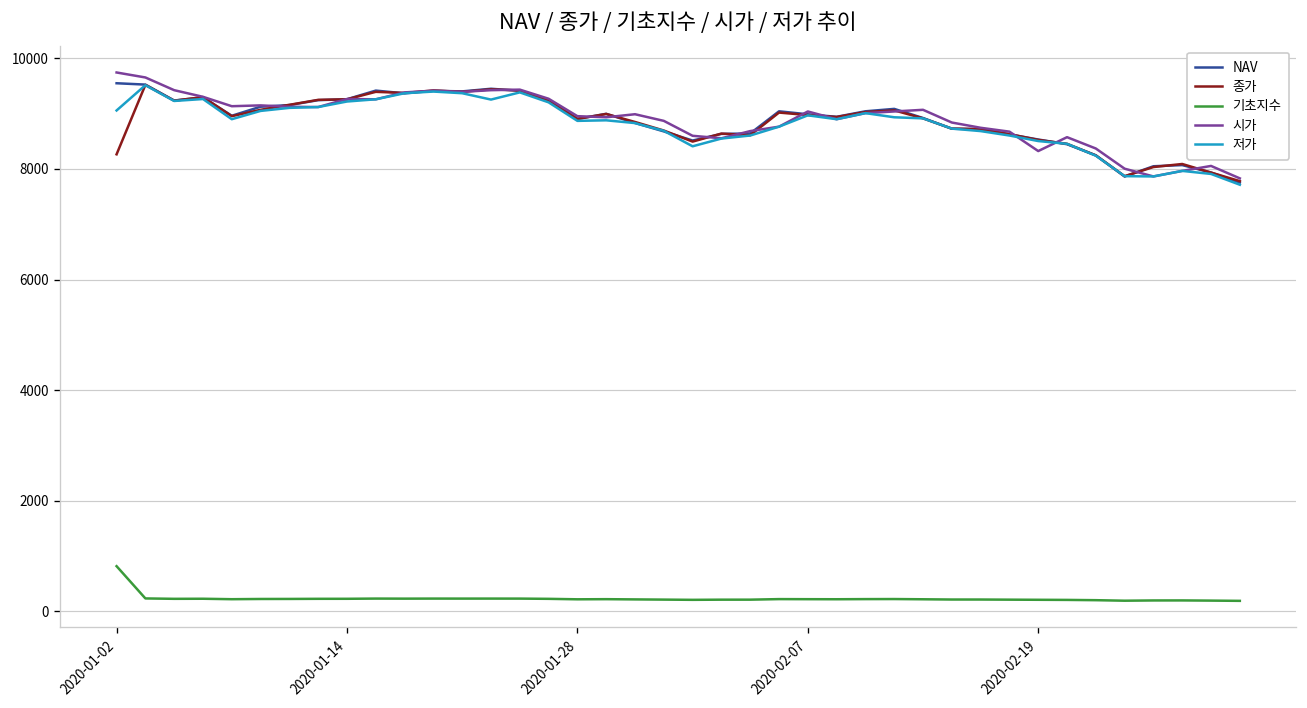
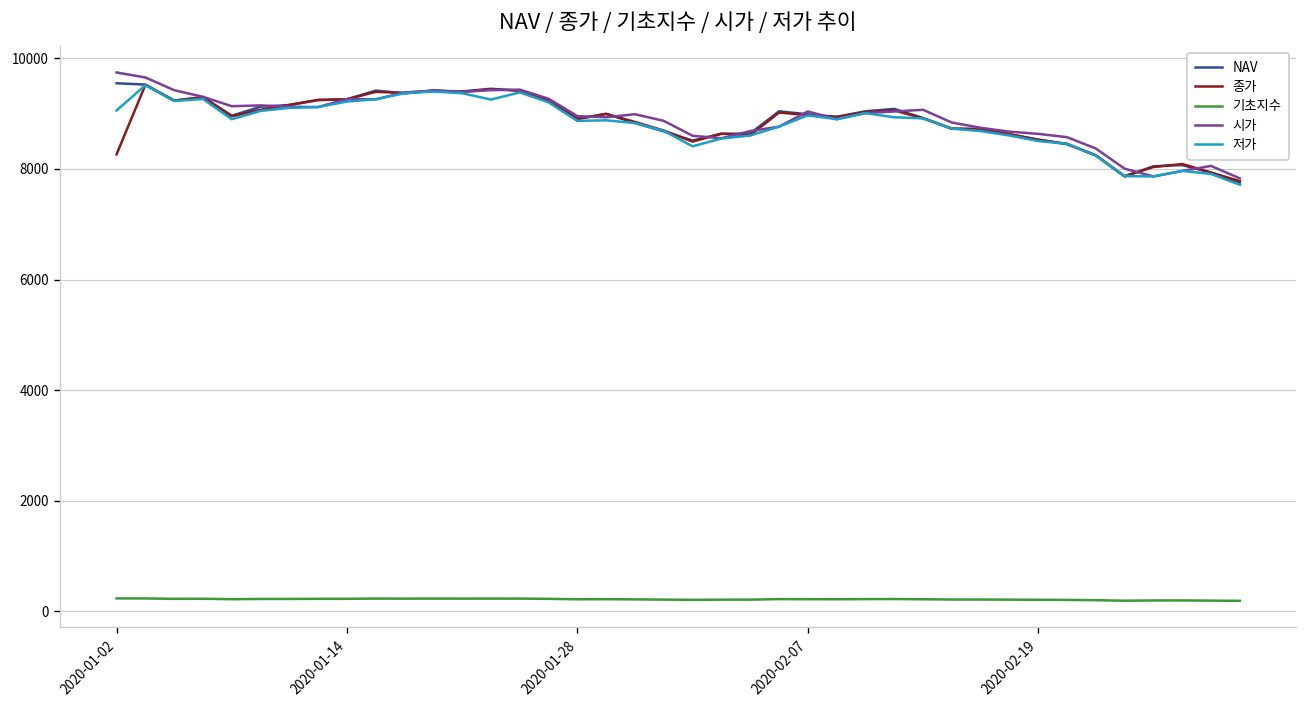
  {
    "NAV": {
      "2020-01-02": 9600
    },
    "종가": {
      "2020-01-02": 8300
    },
    "기초지수": {
-     "2020-01-02": 800,
+     "2020-01-02": 200,
      "2020-01-14": 200,
      "2020-01-28": 200,
      "2020-02-07": 200,
      "2020-02-19": 200
    },
    "시가": {
      "2020-01-02": 9700,
-     "2020-02-19": 8300
+     "2020-02-19": 8600
    },
    "저가": {
      "2020-01-02": 9100
    }
  }
